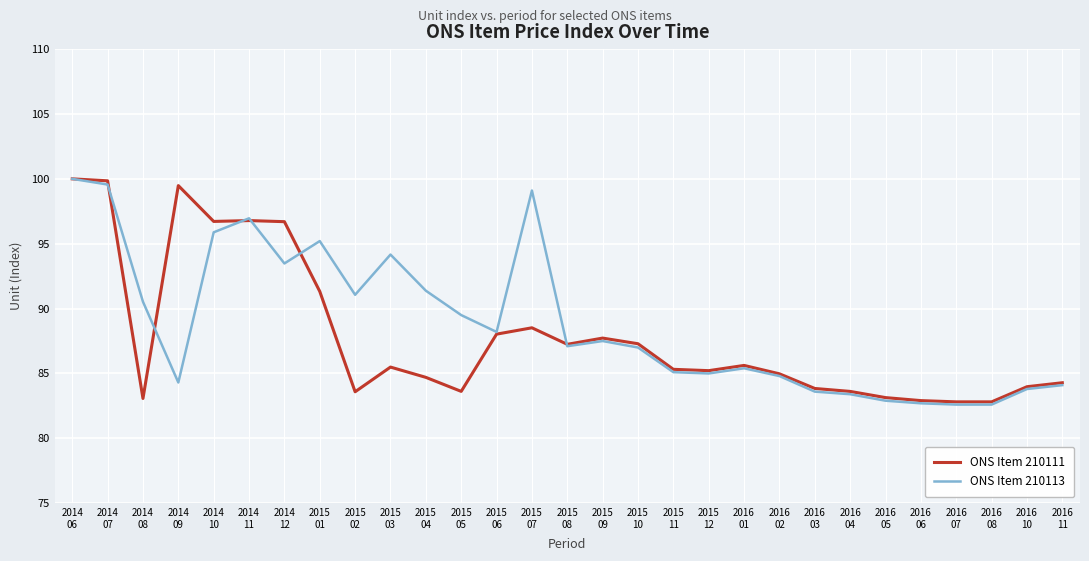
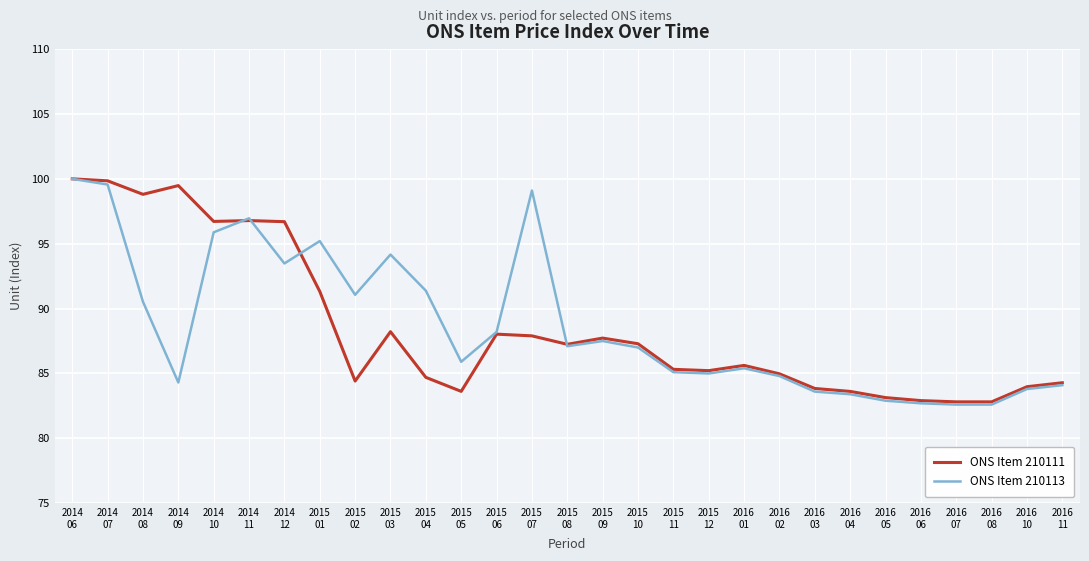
  {
    "ONS Item 210111": {
      "2014 07": 99.8,
-     "2014 08": 83.1,
+     "2014 08": 98.8,
      "2014 09": 99.5,
      "2014 10": 96.7,
      "2014 12": 96.7,
      "2015 01": 91.3,
-     "2015 02": 83.6,
-     "2015 03": 85.5,
+     "2015 02": 84.4,
+     "2015 03": 88.2,
      "2015 04": 84.7,
      "2015 05": 83.6,
-     "2015 07": 88.5,
+     "2015 07": 87.9,
      "2015 09": 87.7,
      "2015 10": 87.3,
      "2015 11": 85.3,
      "2015 12": 85.2,
      "2016 01": 85.6,
      "2016 03": 83.8,
      "2016 04": 83.6,
      "2016 05": 83.1,
      "2016 06": 82.9,
      "2016 07": 82.8,
      "2016 08": 82.8
    },
    "ONS Item 210113": {
      "2014 07": 99.6,
      "2014 08": 90.5,
      "2014 09": 84.3,
      "2014 10": 95.9,
      "2014 12": 93.5,
      "2015 01": 95.2,
      "2015 02": 91.1,
      "2015 03": 94.2,
      "2015 04": 91.4,
-     "2015 05": 89.5,
+     "2015 05": 85.9,
      "2015 07": 99.1,
      "2015 09": 87.5,
      "2015 10": 87.0,
      "2015 11": 85.1,
      "2015 12": 85.0,
      "2016 01": 85.4,
      "2016 03": 83.6,
      "2016 04": 83.4,
      "2016 05": 82.9,
      "2016 06": 82.7,
      "2016 07": 82.6,
      "2016 08": 82.6
    }
  }
